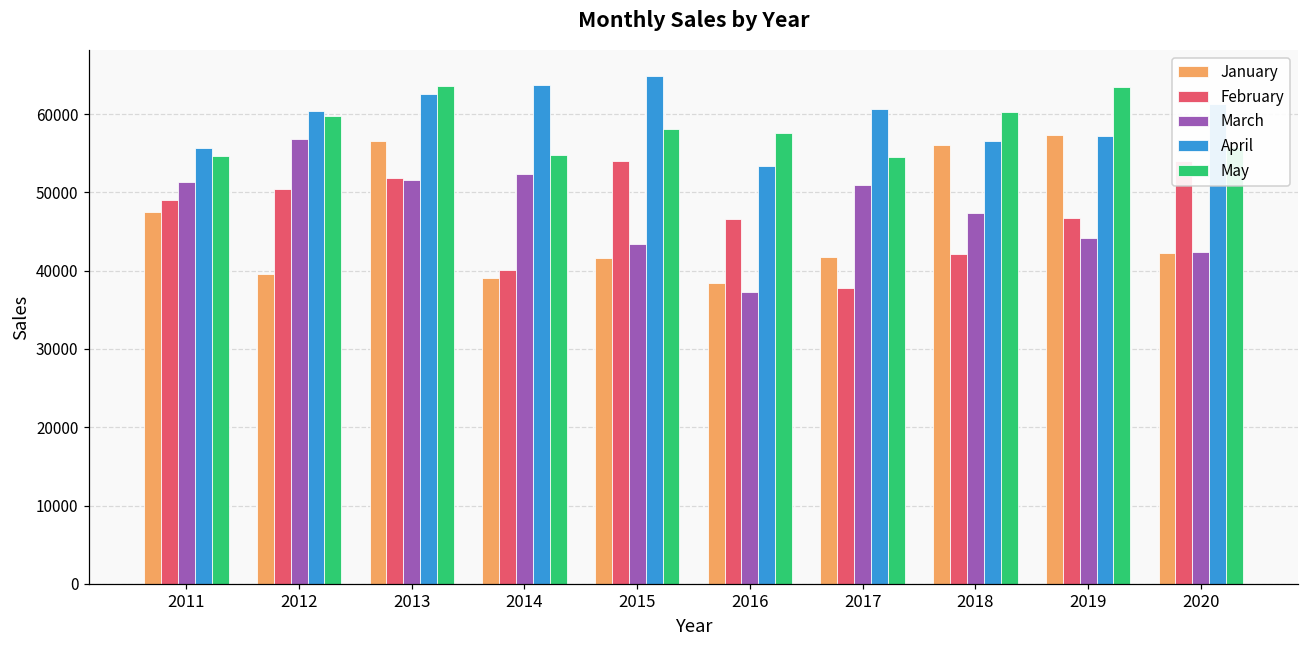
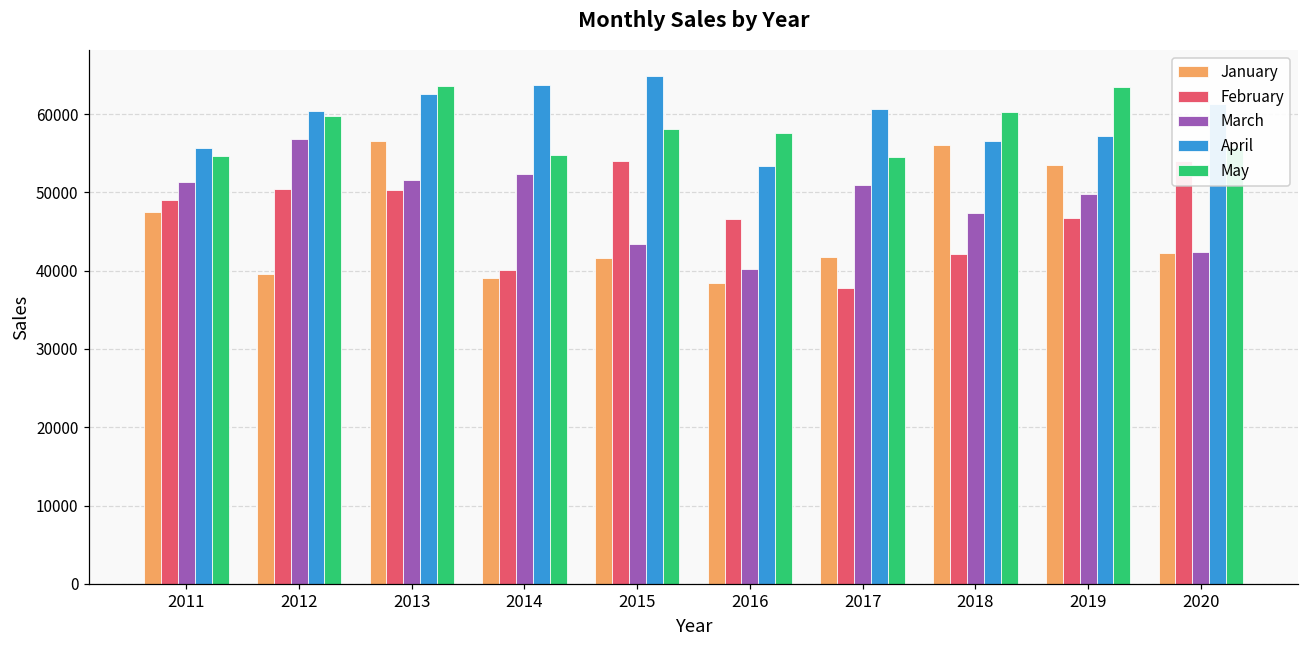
  {
    "January": {
      "2011": 48000,
      "2012": 40000,
      "2013": 57000,
      "2014": 39000,
      "2015": 42000,
      "2016": 38000,
      "2017": 42000,
      "2018": 56000,
-     "2019": 57000,
+     "2019": 54000,
      "2020": 42000
    },
    "February": {
      "2011": 49000,
      "2012": 50000,
-     "2013": 52000,
+     "2013": 50000,
      "2014": 40000,
      "2015": 54000,
      "2016": 47000,
      "2017": 38000,
      "2018": 42000,
      "2019": 47000
    },
    "March": {
      "2011": 51000,
      "2012": 57000,
      "2013": 52000,
      "2014": 52000,
      "2015": 43000,
-     "2016": 37000,
+     "2016": 40000,
      "2017": 51000,
      "2018": 47000,
-     "2019": 44000,
+     "2019": 50000,
      "2020": 42000
    },
    "April": {
      "2011": 56000,
      "2012": 60000,
      "2013": 63000,
      "2014": 64000,
      "2015": 65000,
      "2016": 53000,
      "2017": 61000,
      "2018": 57000,
      "2019": 57000
    },
    "May": {
      "2011": 55000,
      "2012": 60000,
      "2013": 64000,
      "2014": 55000,
      "2015": 58000,
      "2016": 58000,
      "2017": 55000,
      "2018": 60000,
      "2019": 63000
    }
  }
